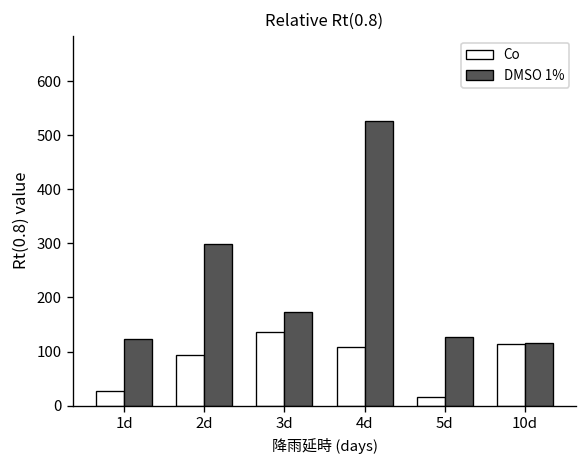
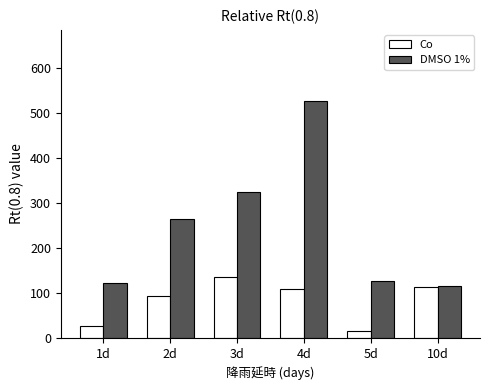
  {
    "Co": {
      "1d": 30,
      "2d": 90,
      "3d": 140,
      "4d": 110,
      "5d": 20,
      "10d": 110
    },
    "DMSO 1%": {
      "1d": 120,
-     "2d": 300,
-     "3d": 170,
+     "2d": 270,
+     "3d": 320,
      "4d": 530,
      "5d": 130,
      "10d": 120
    }
  }
